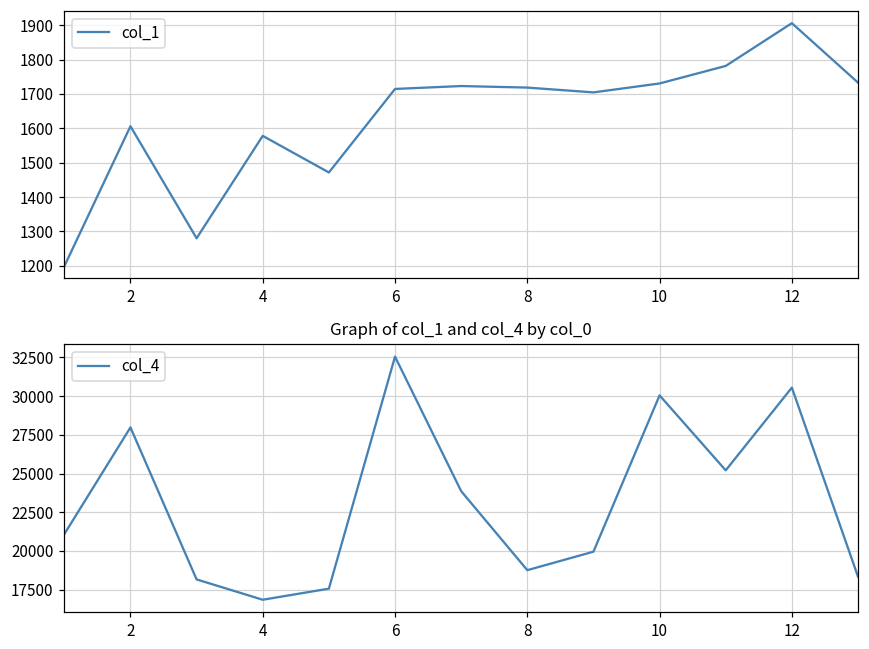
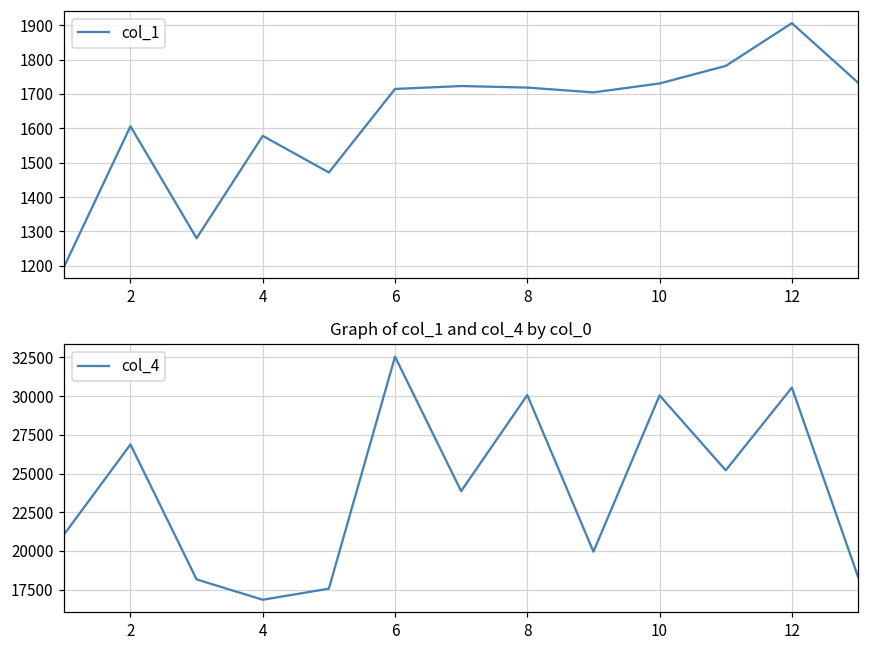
  {
    "Graph of col_1 and col_4 by col_0": {
-     "2": 28000,
+     "2": 26900,
      "4": 16800,
      "6": 32600,
-     "8": 18800,
+     "8": 30100,
      "10": 30100,
      "12": 30600
    }
  }
